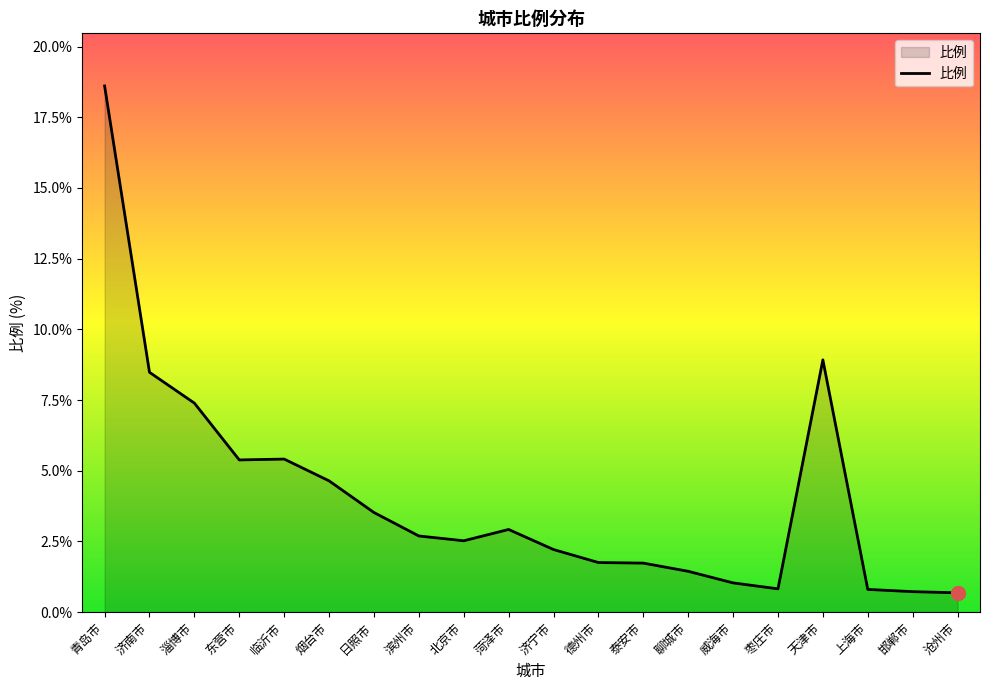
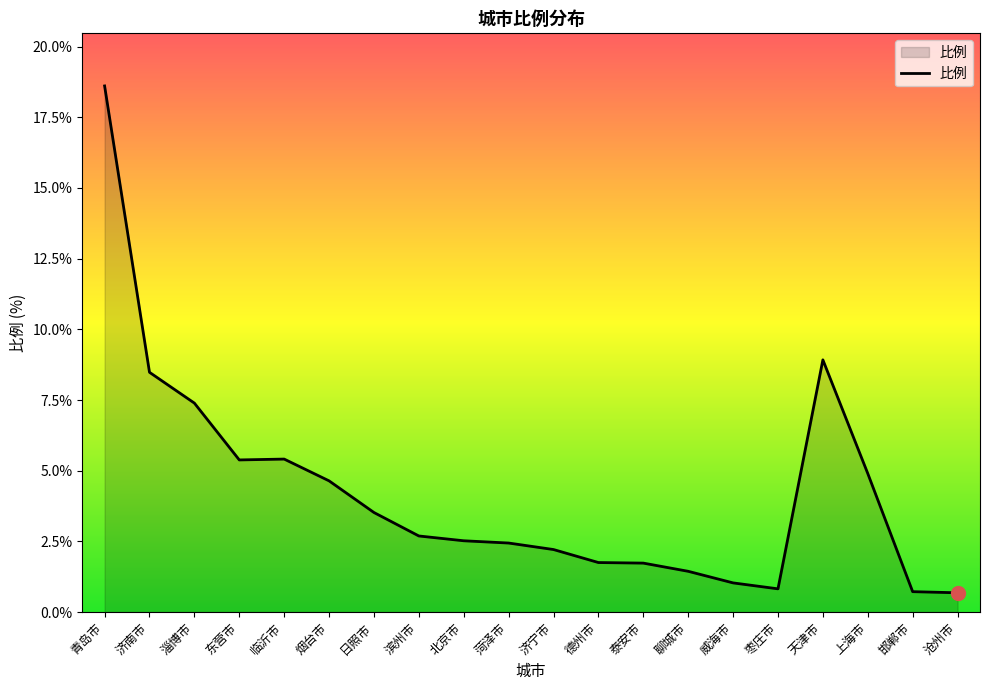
  {
    "比例": {
      "青岛市": "18.6%",
      "济南市": "8.5%",
      "淄博市": "7.4%",
      "东营市": "5.4%",
      "临沂市": "5.4%",
      "烟台市": "4.6%",
      "日照市": "3.5%",
      "滨州市": "2.7%",
      "北京市": "2.5%",
-     "菏泽市": "2.9%",
+     "菏泽市": "2.4%",
      "济宁市": "2.2%",
      "德州市": "1.8%",
      "泰安市": "1.7%",
      "聊城市": "1.4%",
      "威海市": "1.0%",
      "枣庄市": "0.8%",
      "天津市": "8.9%",
-     "上海市": "0.8%",
+     "上海市": "4.9%",
      "邯郸市": "0.7%"
    }
  }
